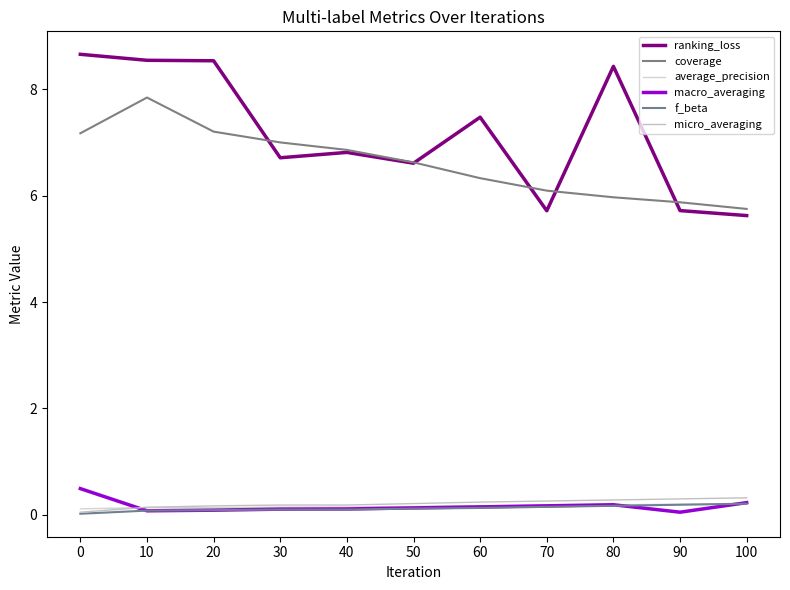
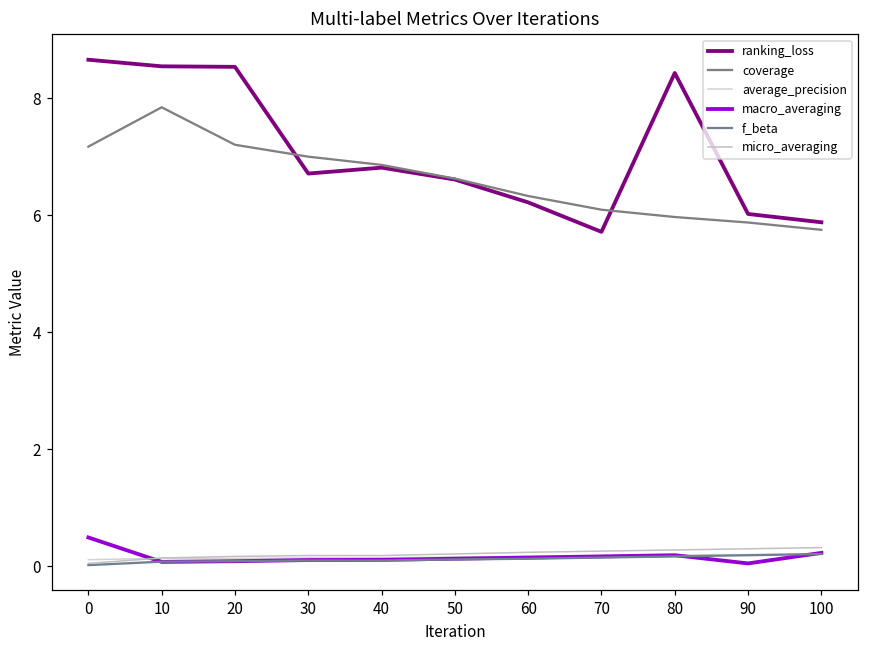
  {
    "ranking_loss": {
      "0": 8.7,
      "10": 8.5,
      "20": 8.5,
      "30": 6.7,
-     "60": 7.5,
+     "60": 6.2,
      "70": 5.7,
      "80": 8.4,
-     "90": 5.7,
-     "100": 5.6
+     "90": 6.0,
+     "100": 5.9
    },
    "macro_averaging": {
      "0": 0.5,
      "90": 0.1
    }
  }
